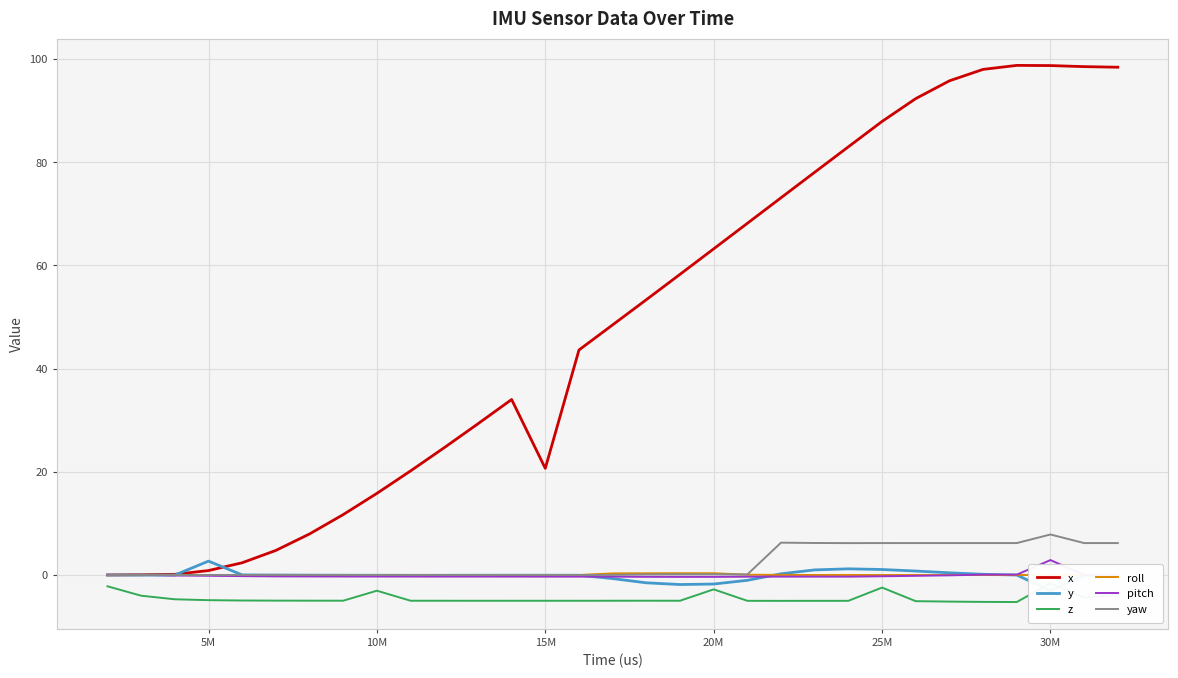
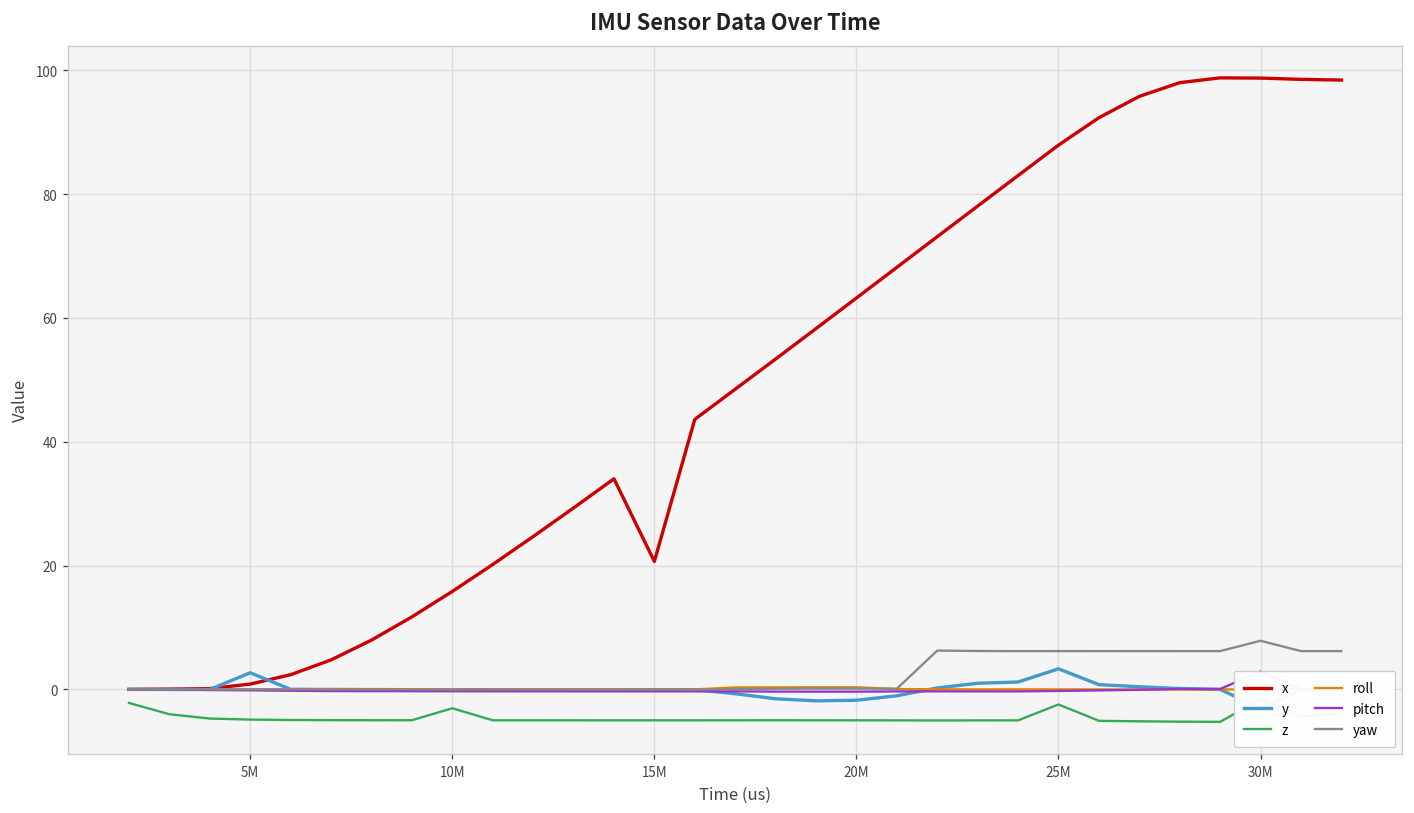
  {
    "x": {
      "5M": 1,
      "10M": 16,
      "15M": 21,
      "20M": 63,
      "25M": 88,
      "30M": 99
    },
    "y": {
      "5M": 3,
      "20M": -2,
-     "25M": 1
+     "25M": 3
    },
    "z": {
      "5M": -5,
      "10M": -3,
      "15M": -5,
-     "20M": -3,
+     "20M": -5,
      "25M": -2
    },
    "pitch": {
      "20M": 0,
      "30M": 3
    },
    "yaw": {
      "25M": 6,
      "30M": 8
    }
  }
